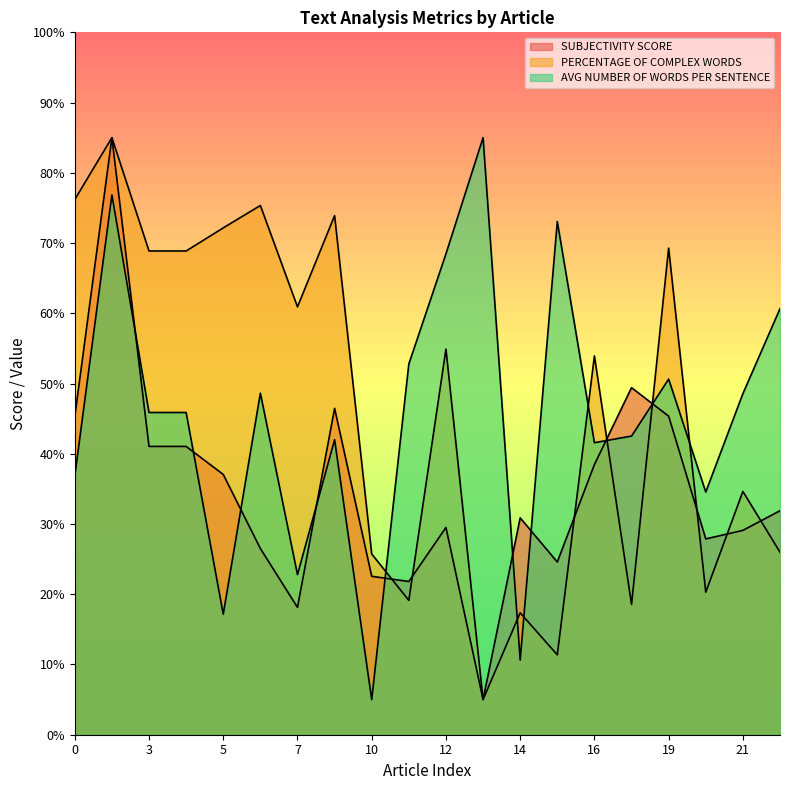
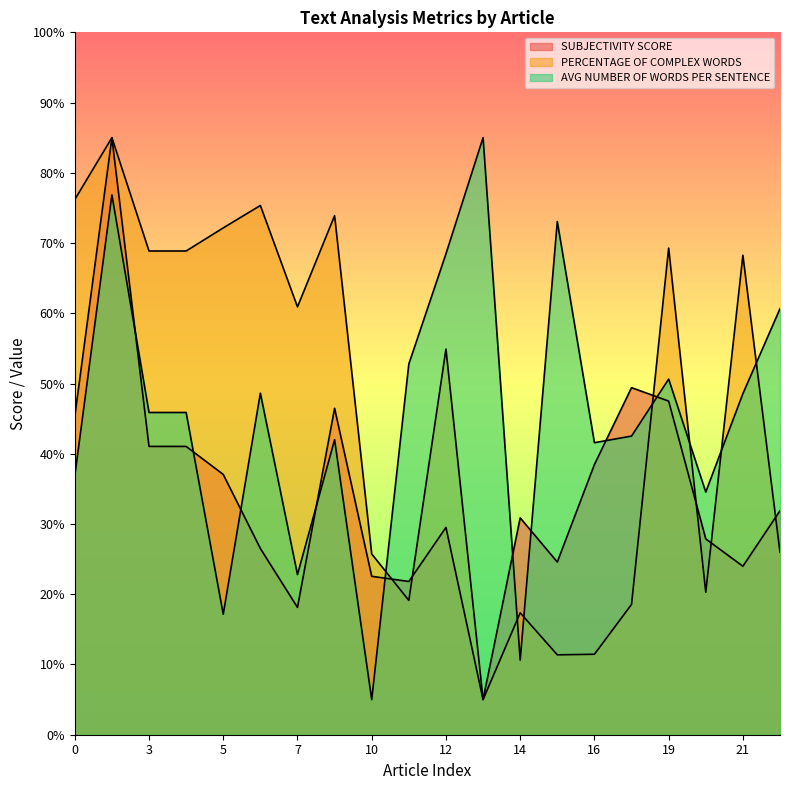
  {
    "SUBJECTIVITY SCORE": {
      "0": "45%",
      "3": "41%",
      "5": "37%",
      "7": "18%",
      "10": "23%",
      "12": "30%",
      "14": "31%",
      "16": "38%",
-     "19": "45%",
-     "21": "29%"
+     "19": "47%",
+     "21": "24%"
    },
    "PERCENTAGE OF COMPLEX WORDS": {
      "0": "76%",
      "3": "69%",
      "5": "72%",
      "7": "61%",
      "10": "26%",
      "12": "55%",
      "14": "17%",
-     "16": "54%",
+     "16": "11%",
      "19": "69%",
-     "21": "35%"
+     "21": "68%"
    },
    "AVG NUMBER OF WORDS PER SENTENCE": {
      "0": "37%",
      "3": "46%",
      "5": "17%",
      "7": "23%",
      "10": "5%",
      "12": "68%",
      "14": "11%",
      "16": "42%",
      "19": "51%",
      "21": "49%"
    }
  }
